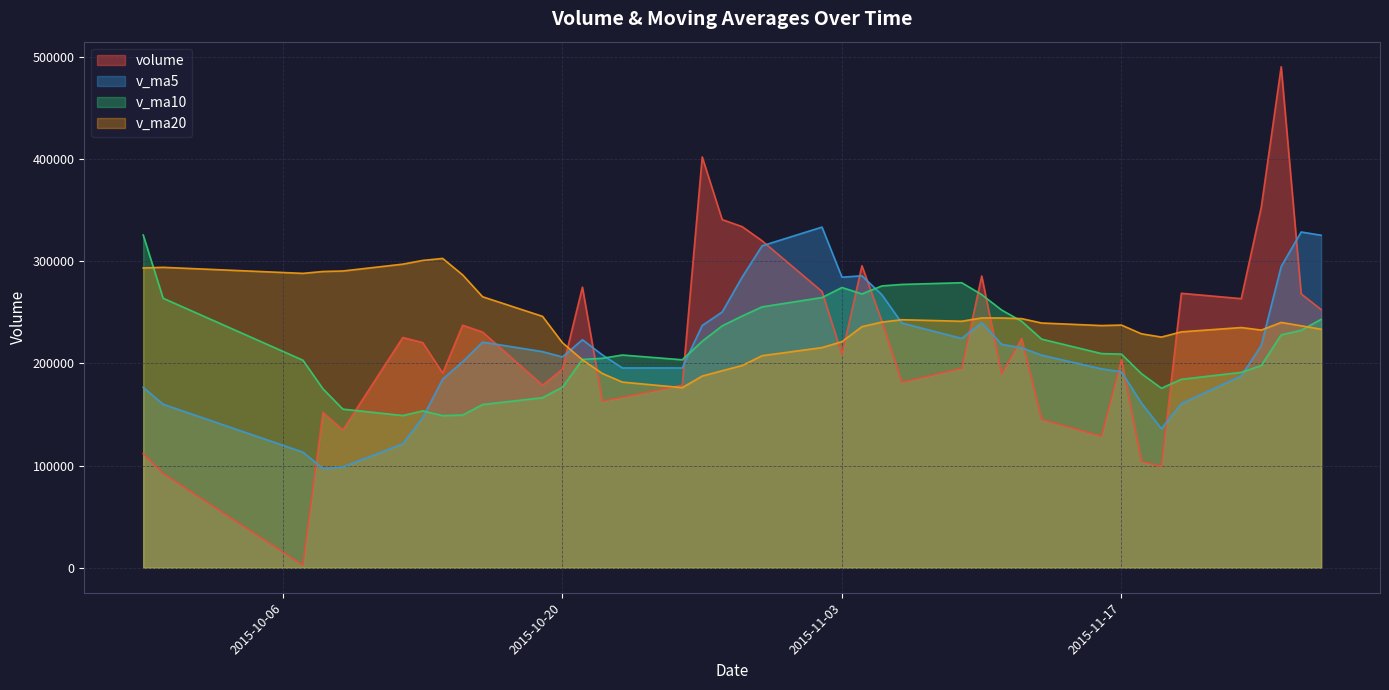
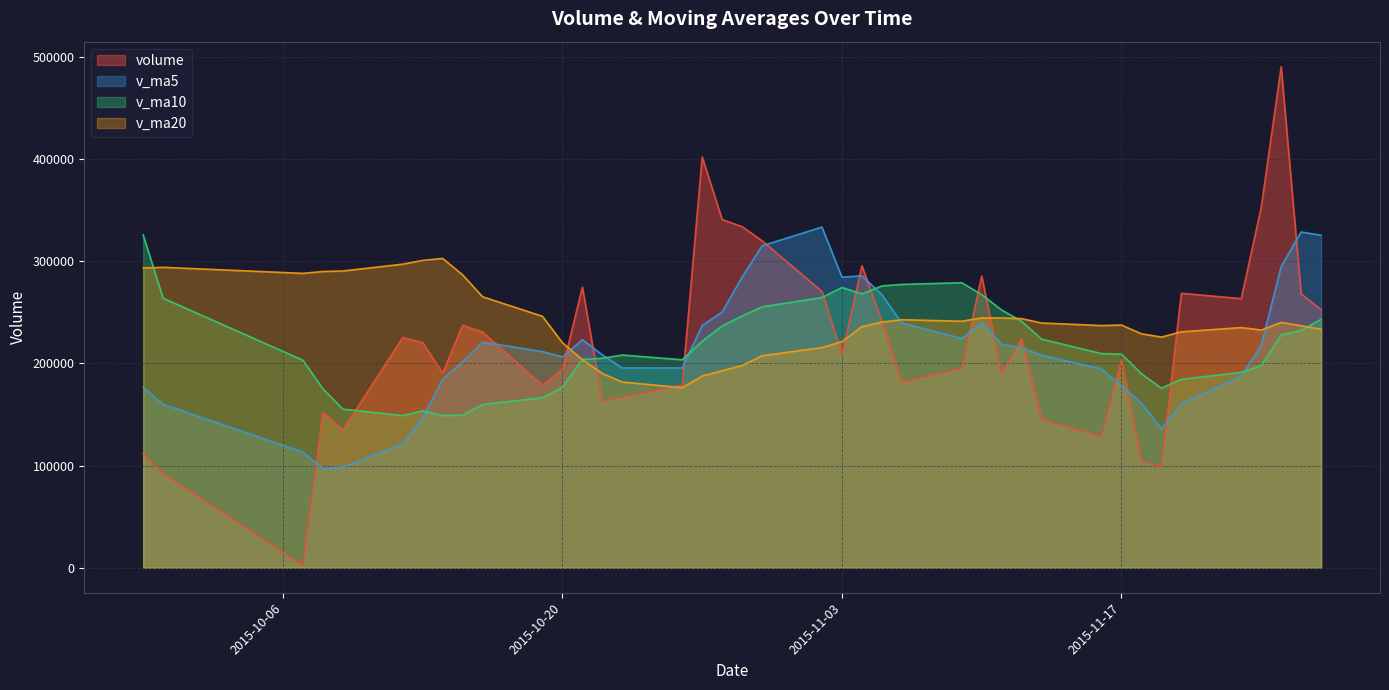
  {
    "v_ma5": {
      "2015-10-20": 206000,
      "2015-11-03": 284000,
-     "2015-11-17": 192000
+     "2015-11-17": 178000
    },
    "v_ma10": {
      "2015-10-20": 177000,
      "2015-11-03": 274000,
      "2015-11-17": 209000
    }
  }
